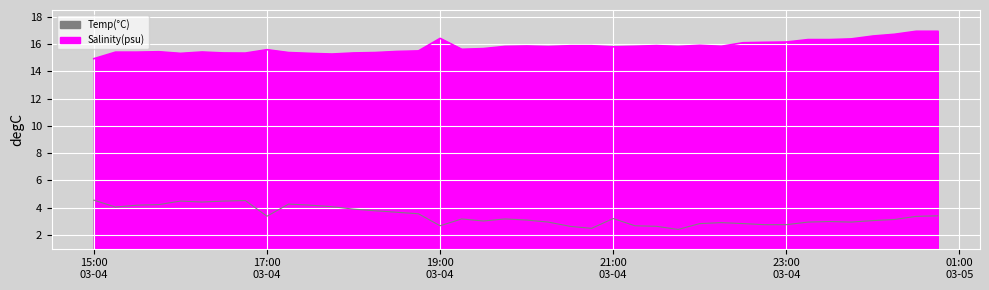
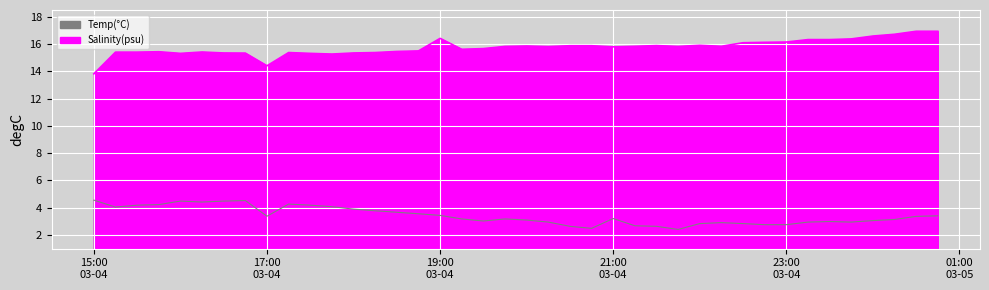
  {
    "Temp(°C)": {
      "15:00 03-04": 4.6,
      "17:00 03-04": 3.4,
-     "19:00 03-04": 2.7,
+     "19:00 03-04": 3.4,
      "21:00 03-04": 3.2,
      "23:00 03-04": 2.8
    },
    "Salinity(psu)": {
-     "15:00 03-04": 14.9,
-     "17:00 03-04": 15.6,
+     "15:00 03-04": 13.8,
+     "17:00 03-04": 14.4,
      "19:00 03-04": 16.4,
      "21:00 03-04": 15.8,
      "23:00 03-04": 16.2
    }
  }
